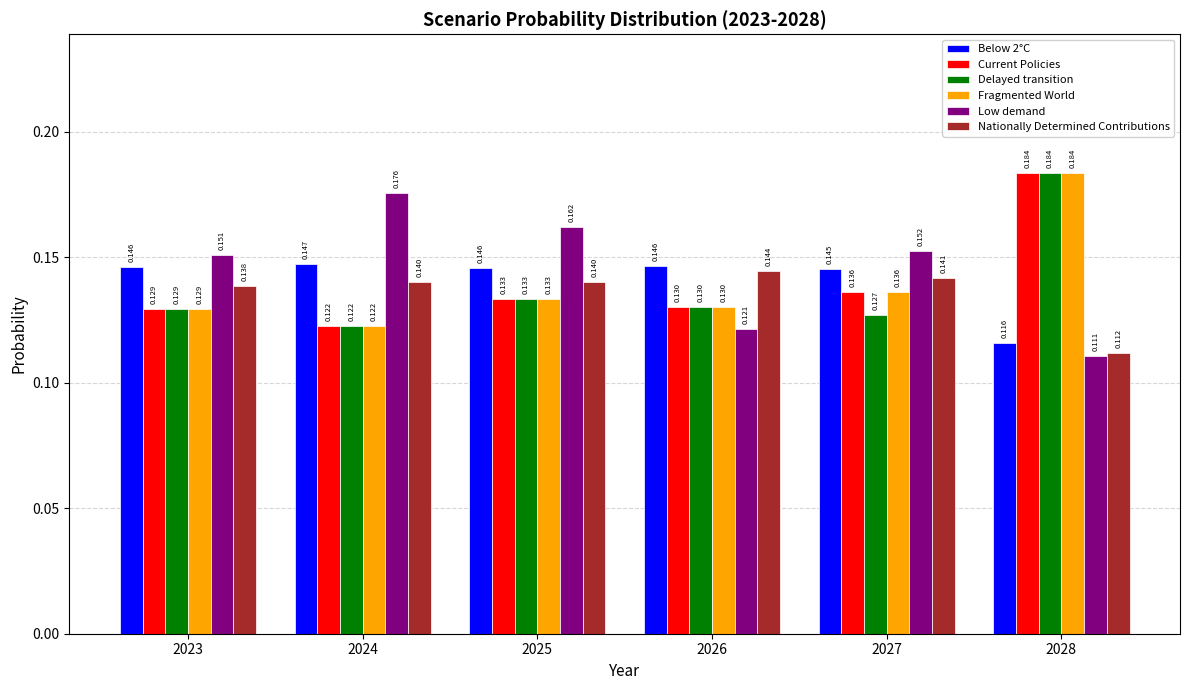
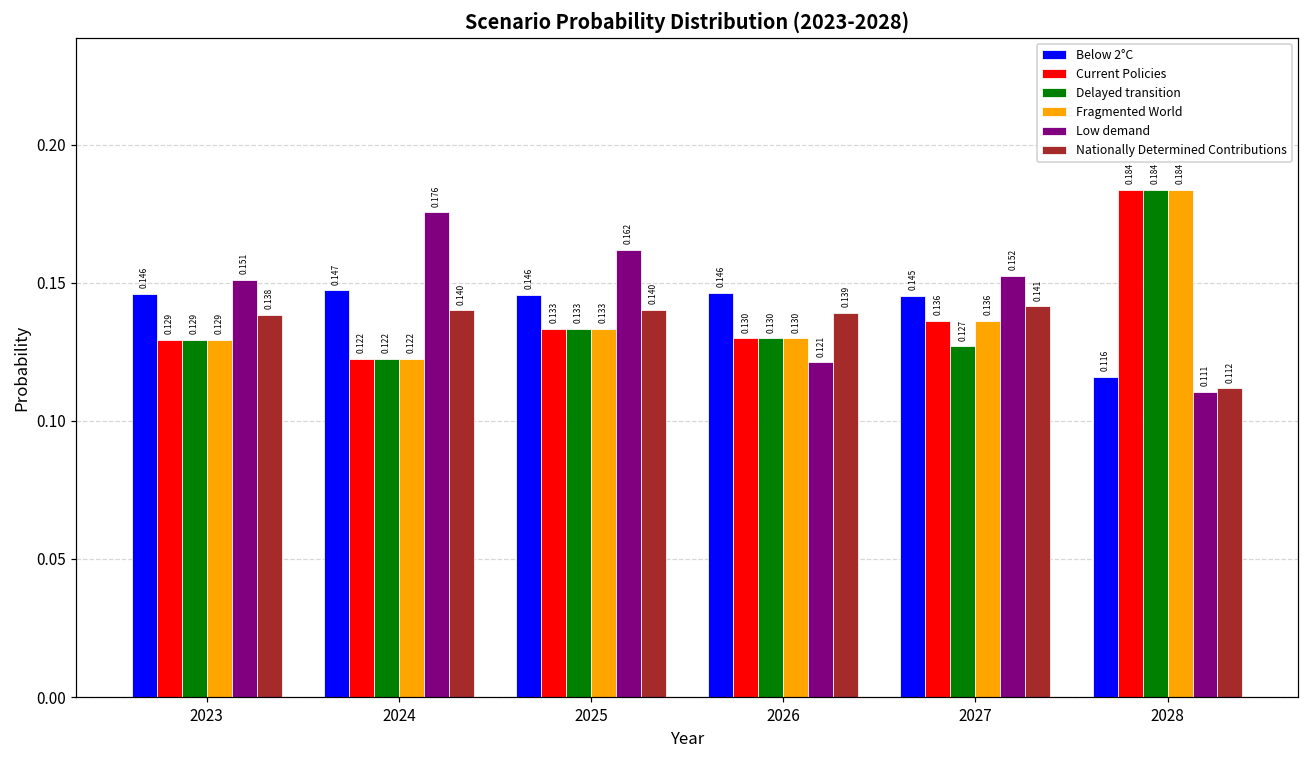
  {
    "Below 2°C": {
      "2023": 0.146,
      "2024": 0.147,
      "2025": 0.146,
      "2026": 0.146,
      "2027": 0.145,
      "2028": 0.116
    },
    "Current Policies": {
      "2023": 0.129,
      "2024": 0.122,
      "2025": 0.133,
      "2026": 0.130,
      "2027": 0.136,
      "2028": 0.184
    },
    "Delayed transition": {
      "2023": 0.129,
      "2024": 0.122,
      "2025": 0.133,
      "2026": 0.130,
      "2027": 0.127,
      "2028": 0.184
    },
    "Fragmented World": {
      "2023": 0.129,
      "2024": 0.122,
      "2025": 0.133,
      "2026": 0.130,
      "2027": 0.136,
      "2028": 0.184
    },
    "Low demand": {
      "2023": 0.151,
      "2024": 0.176,
      "2025": 0.162,
      "2026": 0.121,
      "2027": 0.152,
      "2028": 0.111
    },
    "Nationally Determined Contributions": {
      "2023": 0.138,
      "2024": 0.140,
      "2025": 0.140,
-     "2026": 0.144,
+     "2026": 0.139,
      "2027": 0.141,
      "2028": 0.112
    }
  }
